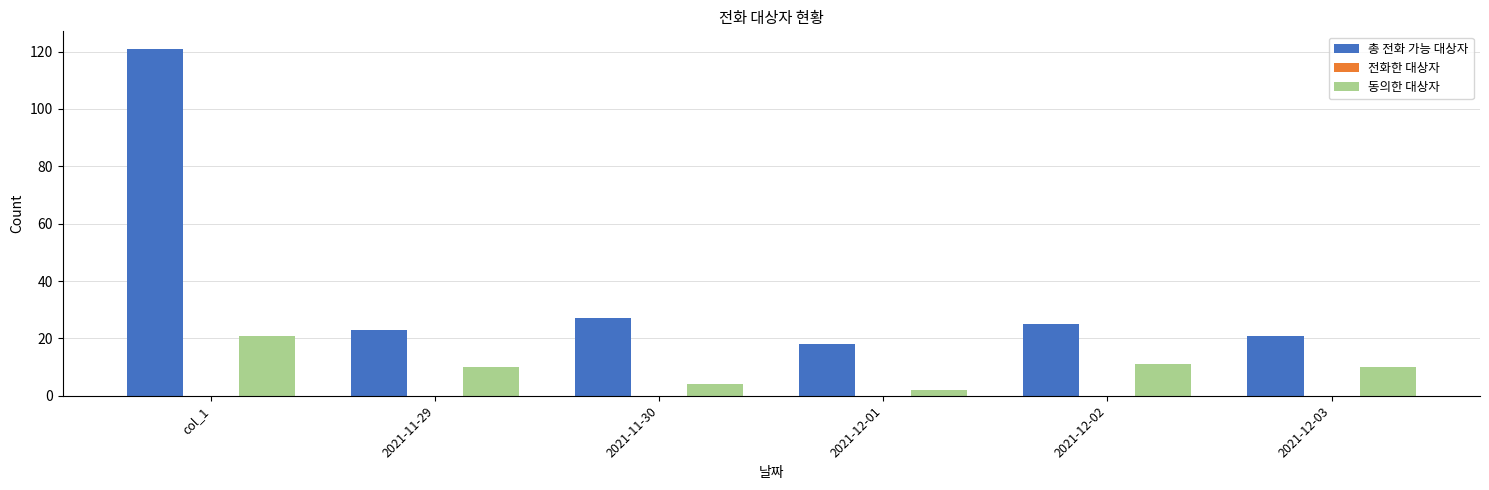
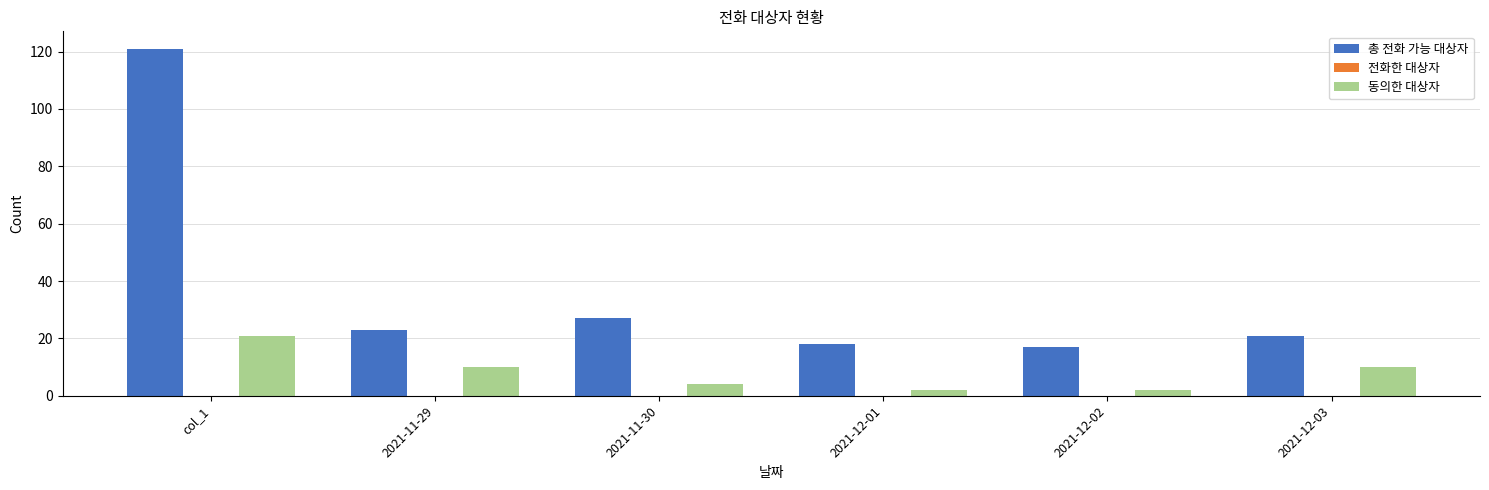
  {
    "총 전화 가능 대상자": {
      "col_1": 121,
      "2021-11-29": 23,
      "2021-11-30": 27,
      "2021-12-01": 18,
-     "2021-12-02": 25,
+     "2021-12-02": 17,
      "2021-12-03": 21
    },
    "전화한 대상자": {
      "col_1": 0,
      "2021-11-29": 0,
      "2021-11-30": 0,
      "2021-12-01": 0,
      "2021-12-02": 0,
      "2021-12-03": 0
    },
    "동의한 대상자": {
      "col_1": 21,
      "2021-11-29": 10,
      "2021-11-30": 4,
      "2021-12-01": 2,
-     "2021-12-02": 11,
+     "2021-12-02": 2,
      "2021-12-03": 10
    }
  }
